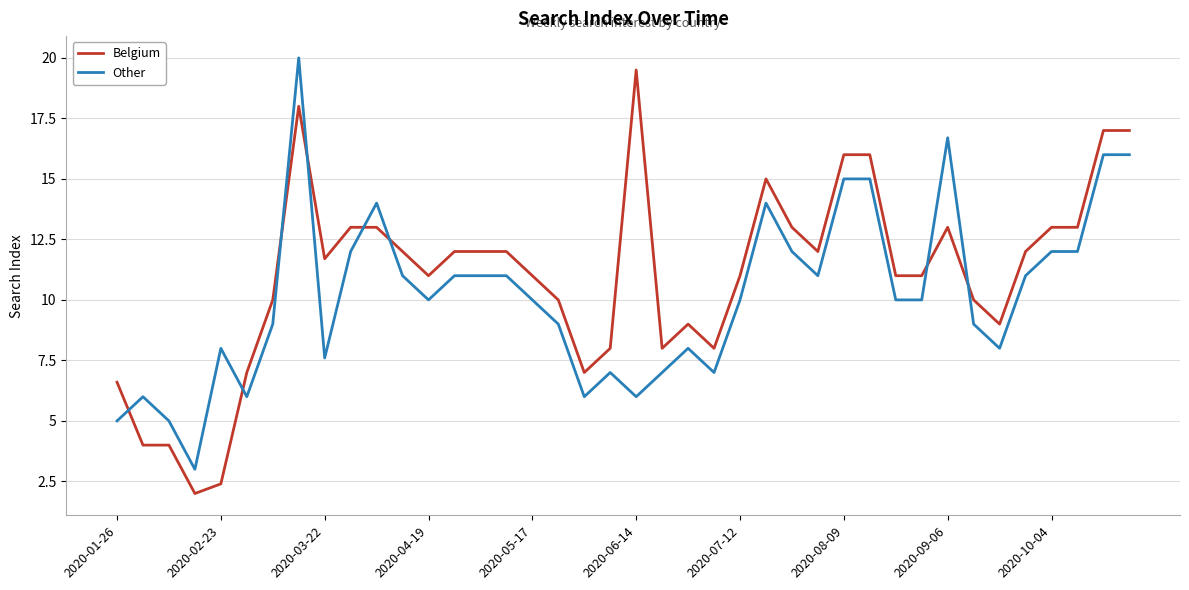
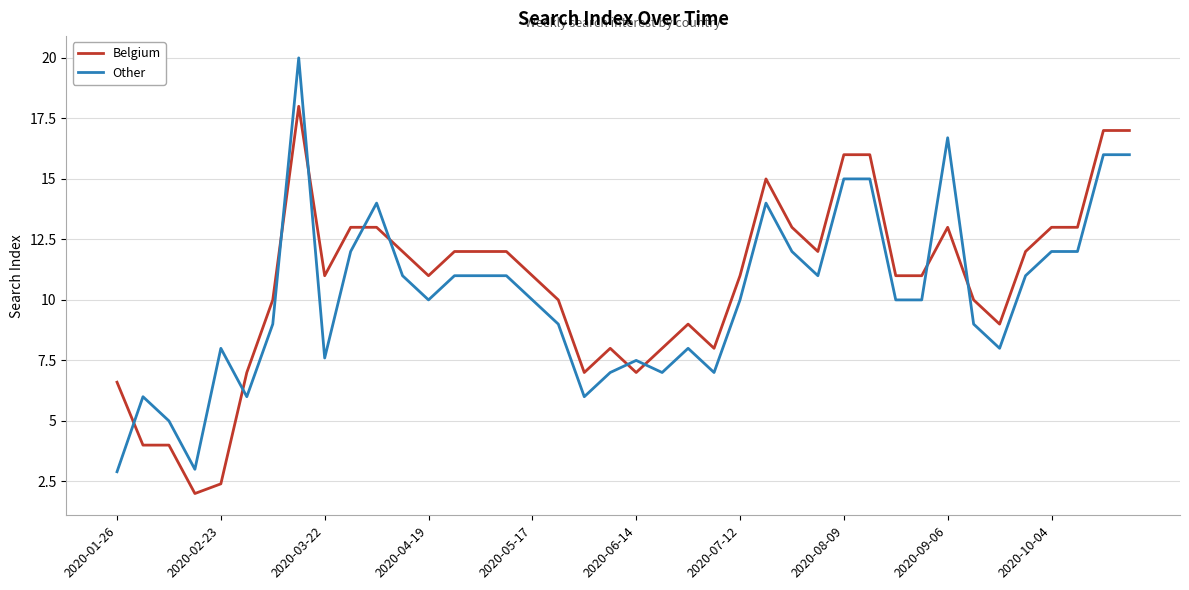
  {
    "Belgium": {
      "2020-01-26": 6.6,
      "2020-02-23": 2.4,
-     "2020-03-22": 11.7,
+     "2020-03-22": 11.0,
      "2020-04-19": 11.0,
      "2020-05-17": 11.0,
-     "2020-06-14": 19.5,
+     "2020-06-14": 7.0,
      "2020-07-12": 11.0,
      "2020-08-09": 16.0,
      "2020-09-06": 13.0,
      "2020-10-04": 13.0
    },
    "Other": {
-     "2020-01-26": 5.0,
+     "2020-01-26": 2.9,
      "2020-02-23": 8.0,
      "2020-03-22": 7.6,
      "2020-04-19": 10.0,
      "2020-05-17": 10.0,
-     "2020-06-14": 6.0,
+     "2020-06-14": 7.5,
      "2020-07-12": 10.0,
      "2020-08-09": 15.0,
      "2020-09-06": 16.7,
      "2020-10-04": 12.0
    }
  }
